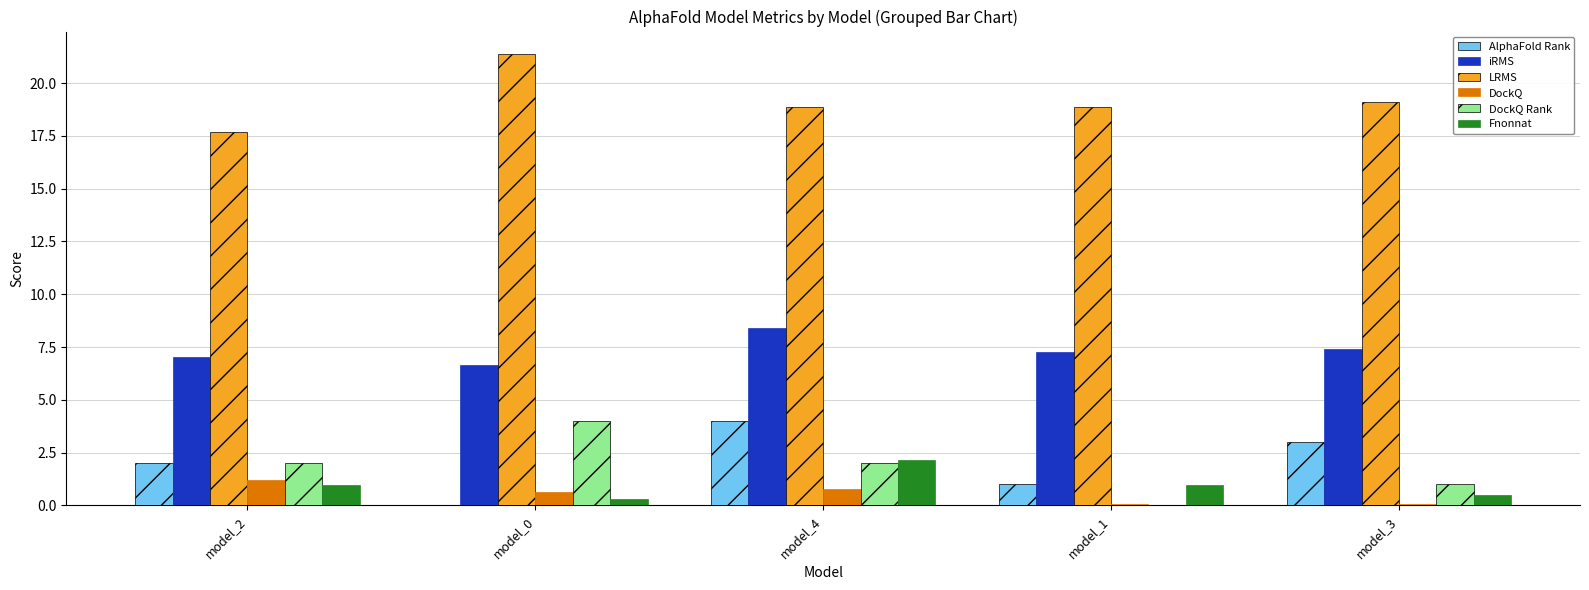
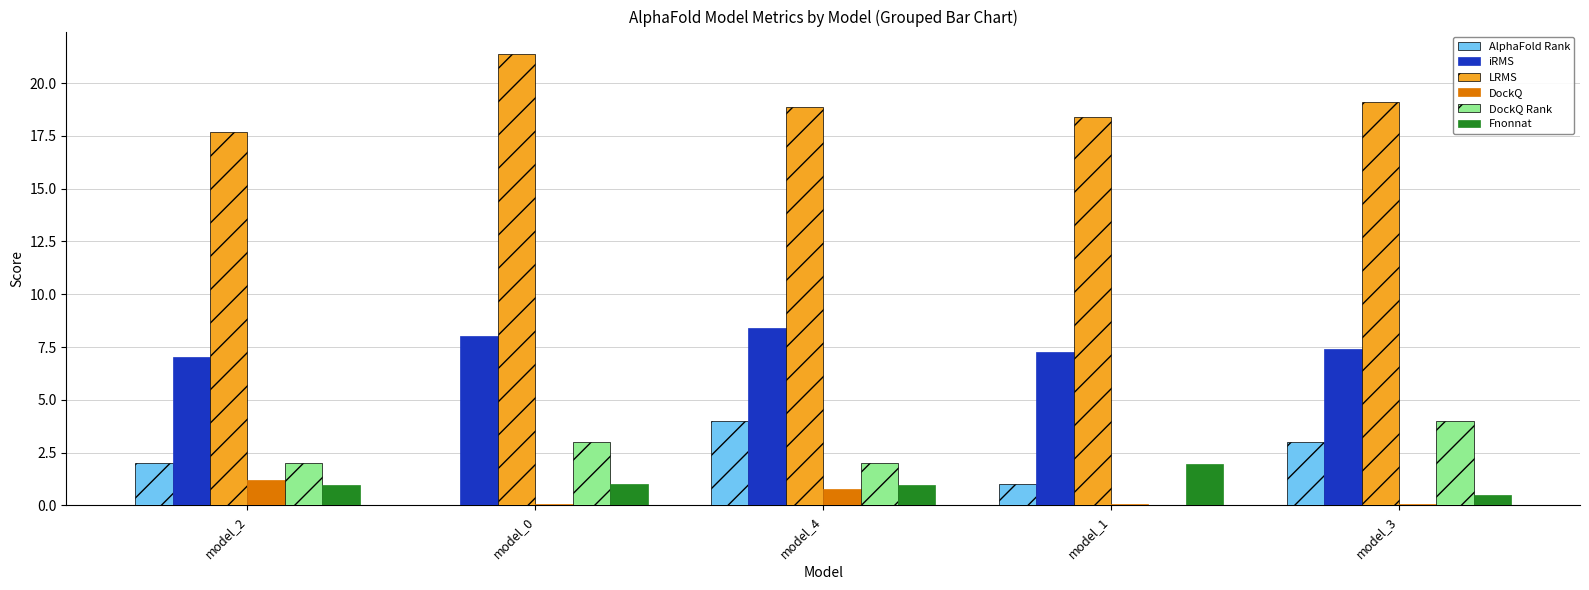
  {
    "AlphaFold Rank": {
      "model_2": 2.0,
      "model_0": 0.0,
      "model_4": 4.0,
      "model_1": 1.0,
      "model_3": 3.0
    },
    "iRMS": {
      "model_2": 7.0,
-     "model_0": 6.6,
+     "model_0": 8.0,
      "model_4": 8.4,
      "model_1": 7.3,
      "model_3": 7.4
    },
    "LRMS": {
      "model_2": 17.7,
      "model_0": 21.4,
      "model_4": 18.9,
-     "model_1": 18.9,
+     "model_1": 18.4,
      "model_3": 19.1
    },
    "DockQ": {
      "model_2": 1.2,
-     "model_0": 0.6,
+     "model_0": 0.1,
      "model_4": 0.8
    },
    "DockQ Rank": {
      "model_2": 2,
-     "model_0": 4,
+     "model_0": 3,
      "model_4": 2,
      "model_1": 0,
-     "model_3": 1
+     "model_3": 4
    },
    "Fnonnat": {
      "model_2": 1.0,
-     "model_0": 0.3,
-     "model_4": 2.1,
-     "model_1": 1.0,
+     "model_0": 1.0,
+     "model_4": 1.0,
+     "model_1": 2.0,
      "model_3": 0.5
    }
  }
